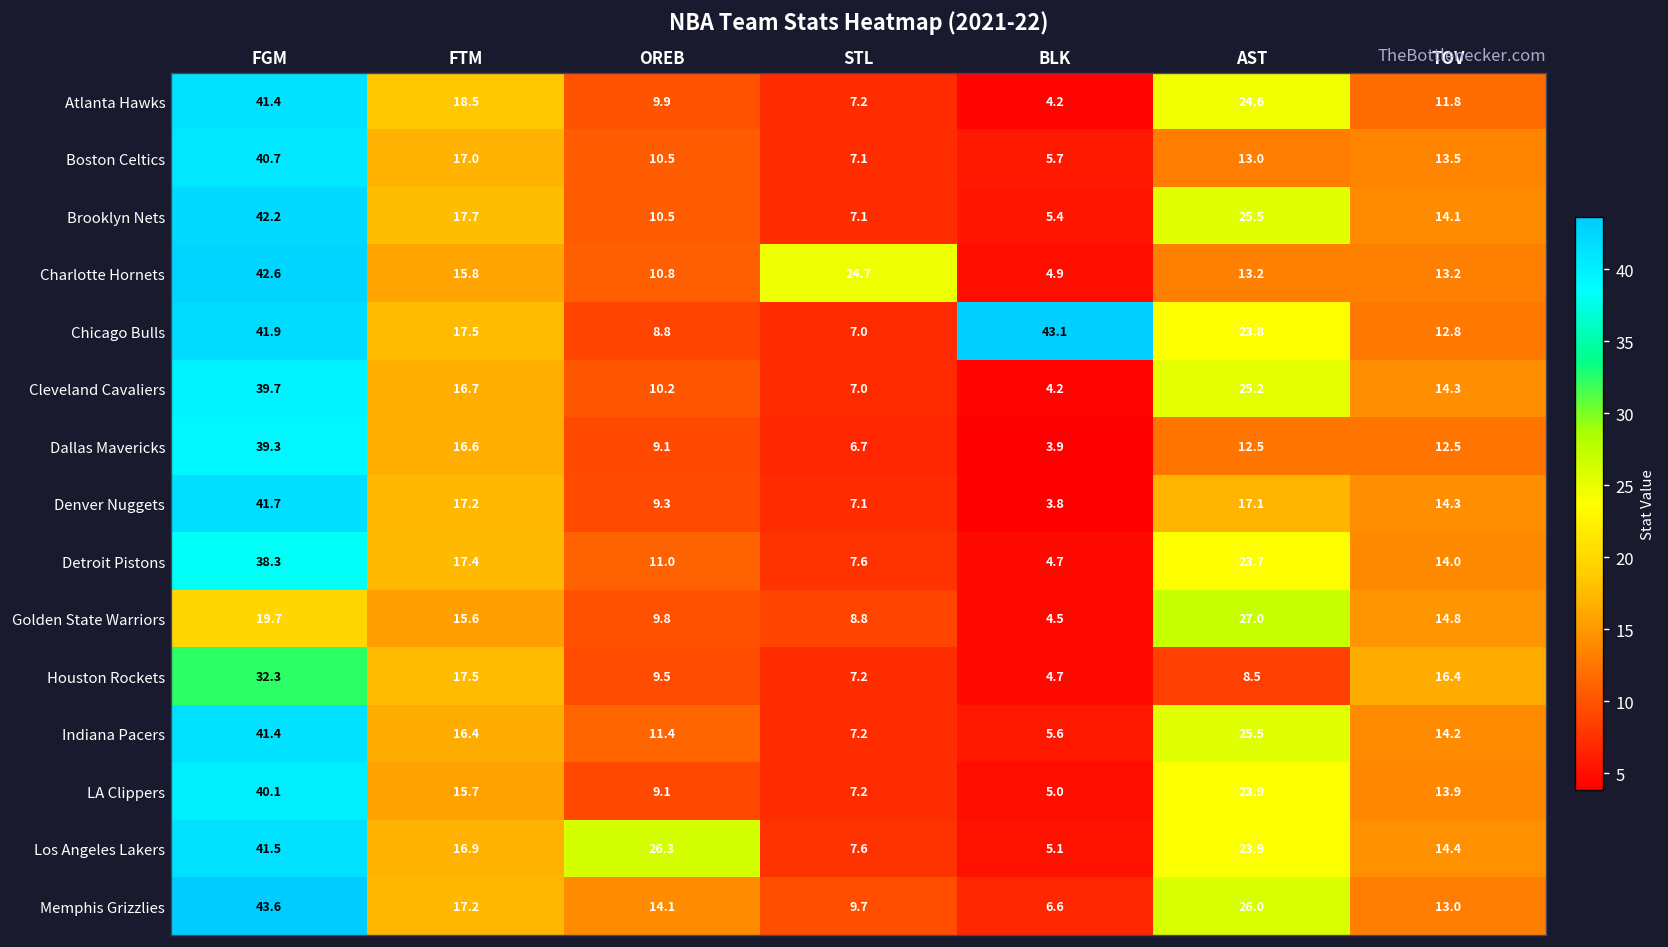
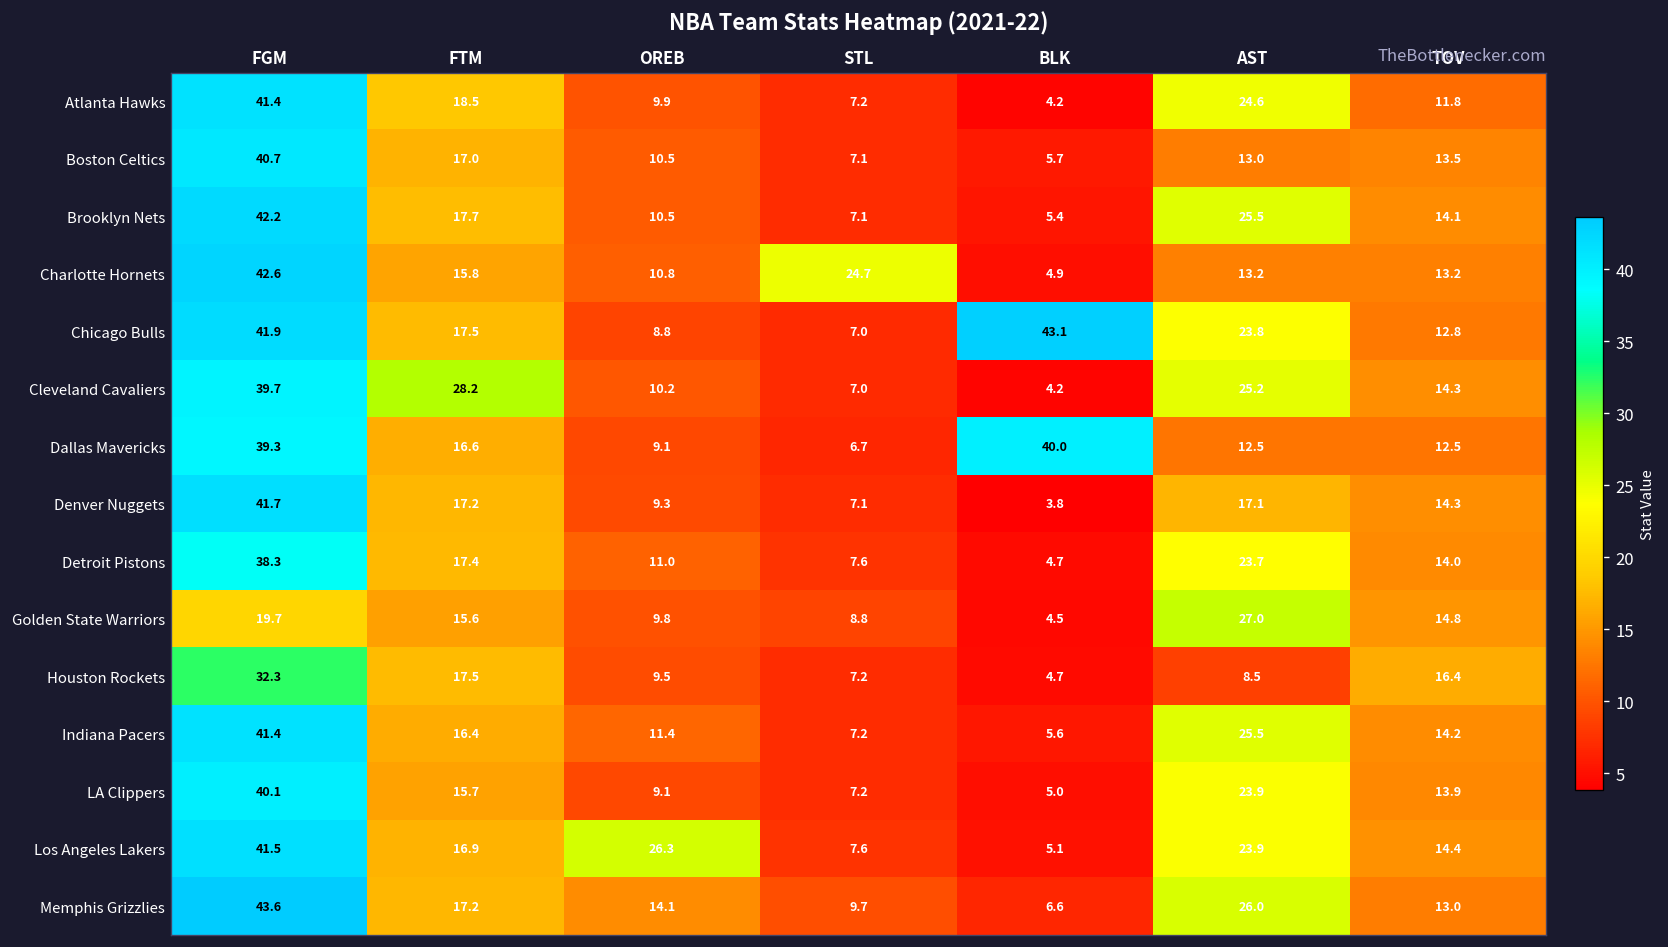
  {
    "Atlanta Hawks": {
      "FGM": 41.4,
      "FTM": 18.5,
      "OREB": 9.9,
      "STL": 7.2,
      "BLK": 4.2,
      "AST": 24.6,
      "TOV": 11.8
    },
    "Boston Celtics": {
      "FGM": 40.7,
      "FTM": 17.0,
      "OREB": 10.5,
      "STL": 7.1,
      "BLK": 5.7,
      "AST": 13.0,
      "TOV": 13.5
    },
    "Brooklyn Nets": {
      "FGM": 42.2,
      "FTM": 17.7,
      "OREB": 10.5,
      "STL": 7.1,
      "BLK": 5.4,
      "AST": 25.5,
      "TOV": 14.1
    },
    "Charlotte Hornets": {
      "FGM": 42.6,
      "FTM": 15.8,
      "OREB": 10.8,
      "STL": 24.7,
      "BLK": 4.9,
      "AST": 13.2,
      "TOV": 13.2
    },
    "Chicago Bulls": {
      "FGM": 41.9,
      "FTM": 17.5,
      "OREB": 8.8,
      "STL": 7.0,
      "BLK": 43.1,
      "AST": 23.8,
      "TOV": 12.8
    },
    "Cleveland Cavaliers": {
      "FGM": 39.7,
-     "FTM": 16.7,
+     "FTM": 28.2,
      "OREB": 10.2,
      "STL": 7.0,
      "BLK": 4.2,
      "AST": 25.2,
      "TOV": 14.3
    },
    "Dallas Mavericks": {
      "FGM": 39.3,
      "FTM": 16.6,
      "OREB": 9.1,
      "STL": 6.7,
-     "BLK": 3.9,
+     "BLK": 40.0,
      "AST": 12.5,
      "TOV": 12.5
    },
    "Denver Nuggets": {
      "FGM": 41.7,
      "FTM": 17.2,
      "OREB": 9.3,
      "STL": 7.1,
      "BLK": 3.8,
      "AST": 17.1,
      "TOV": 14.3
    },
    "Detroit Pistons": {
      "FGM": 38.3,
      "FTM": 17.4,
      "OREB": 11.0,
      "STL": 7.6,
      "BLK": 4.7,
      "AST": 23.7,
      "TOV": 14.0
    },
    "Golden State Warriors": {
      "FGM": 19.7,
      "FTM": 15.6,
      "OREB": 9.8,
      "STL": 8.8,
      "BLK": 4.5,
      "AST": 27.0,
      "TOV": 14.8
    },
    "Houston Rockets": {
      "FGM": 32.3,
      "FTM": 17.5,
      "OREB": 9.5,
      "STL": 7.2,
      "BLK": 4.7,
      "AST": 8.5,
      "TOV": 16.4
    },
    "Indiana Pacers": {
      "FGM": 41.4,
      "FTM": 16.4,
      "OREB": 11.4,
      "STL": 7.2,
      "BLK": 5.6,
      "AST": 25.5,
      "TOV": 14.2
    },
    "LA Clippers": {
      "FGM": 40.1,
      "FTM": 15.7,
      "OREB": 9.1,
      "STL": 7.2,
      "BLK": 5.0,
      "AST": 23.9,
      "TOV": 13.9
    },
    "Los Angeles Lakers": {
      "FGM": 41.5,
      "FTM": 16.9,
      "OREB": 26.3,
      "STL": 7.6,
      "BLK": 5.1,
      "AST": 23.9,
      "TOV": 14.4
    },
    "Memphis Grizzlies": {
      "FGM": 43.6,
      "FTM": 17.2,
      "OREB": 14.1,
      "STL": 9.7,
      "BLK": 6.6,
      "AST": 26.0,
      "TOV": 13.0
    }
  }
